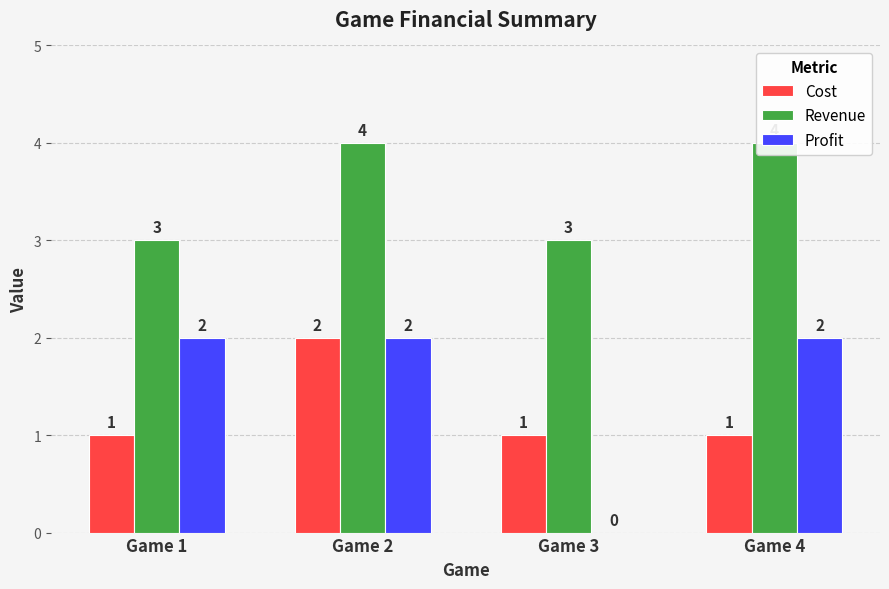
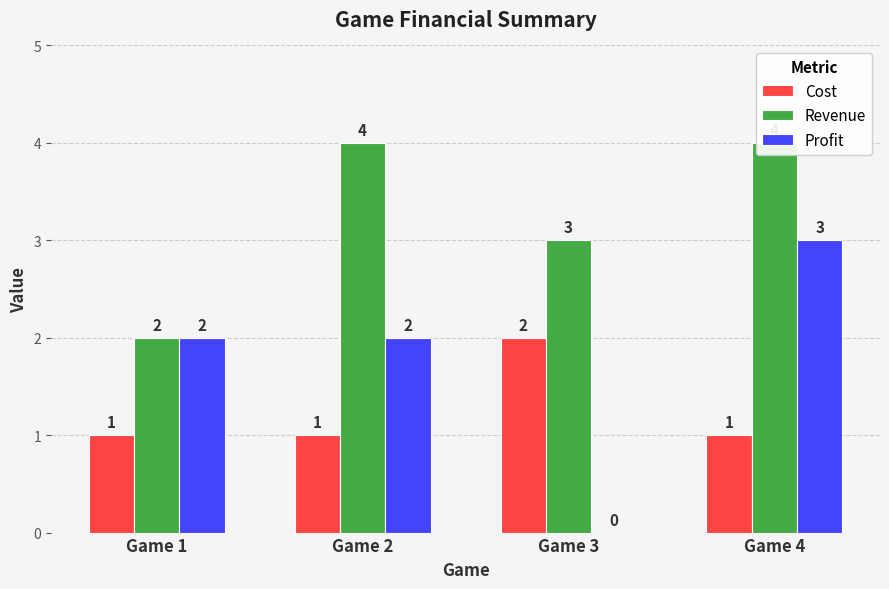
  {
    "Cost": {
      "Game 1": 1,
-     "Game 2": 2,
-     "Game 3": 1,
+     "Game 2": 1,
+     "Game 3": 2,
      "Game 4": 1
    },
    "Revenue": {
-     "Game 1": 3,
+     "Game 1": 2,
      "Game 2": 4,
      "Game 3": 3
    },
    "Profit": {
      "Game 1": 2,
      "Game 2": 2,
      "Game 3": 0,
-     "Game 4": 2
+     "Game 4": 3
    }
  }
